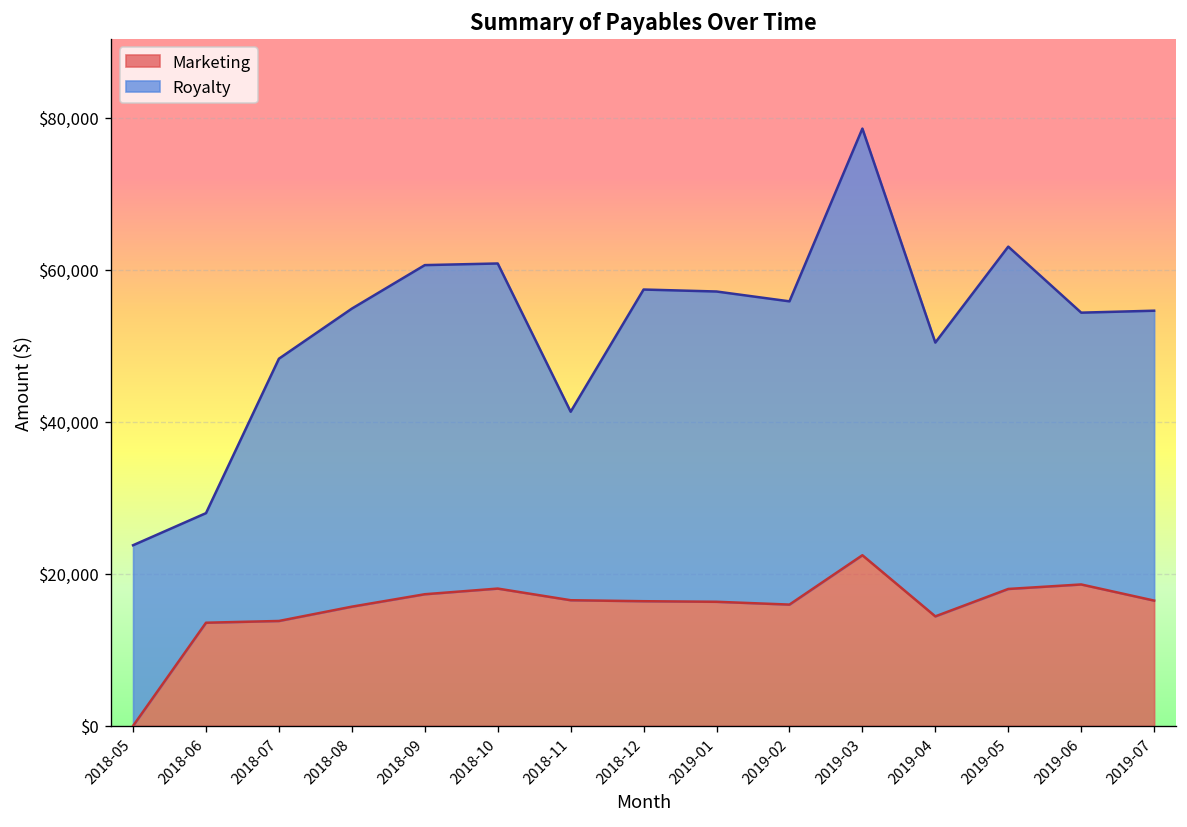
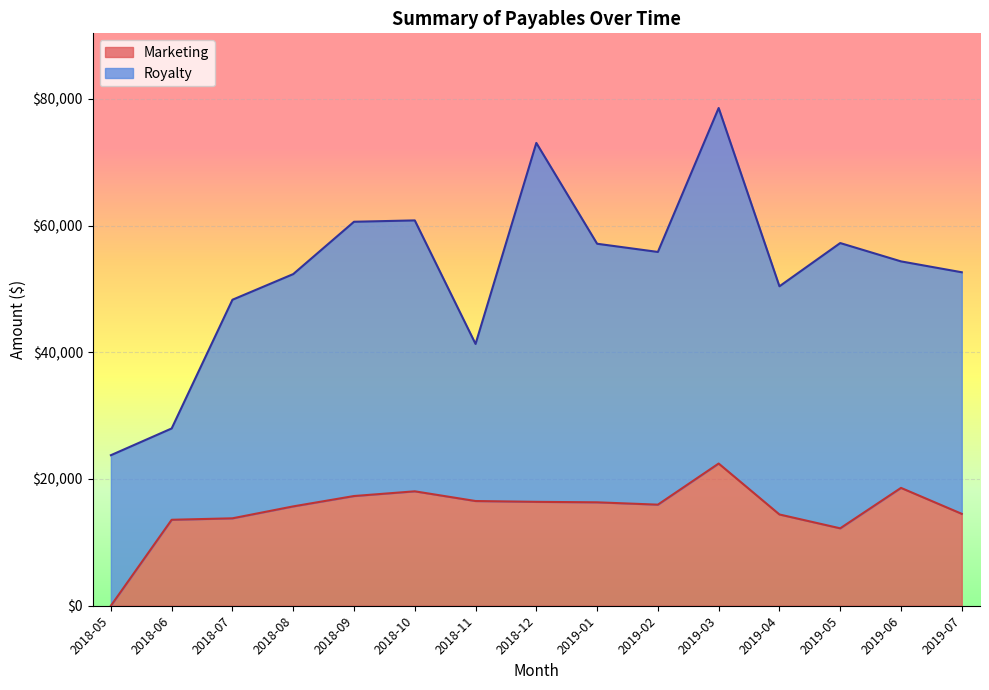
  {
    "Marketing": {
      "2018-05": "$0",
      "2018-06": "$14,000",
      "2018-07": "$14,000",
      "2018-08": "$16,000",
      "2018-09": "$17,000",
      "2018-10": "$18,000",
      "2018-11": "$17,000",
      "2018-12": "$16,000",
      "2019-01": "$16,000",
      "2019-02": "$16,000",
      "2019-03": "$22,000",
      "2019-04": "$14,000",
-     "2019-05": "$18,000",
+     "2019-05": "$12,000",
      "2019-06": "$19,000",
-     "2019-07": "$16,000"
+     "2019-07": "$15,000"
    },
    "Royalty": {
      "2018-05": "$24,000",
      "2018-06": "$14,000",
      "2018-07": "$34,000",
-     "2018-08": "$39,000",
+     "2018-08": "$37,000",
      "2018-09": "$43,000",
      "2018-10": "$43,000",
      "2018-11": "$25,000",
-     "2018-12": "$41,000",
+     "2018-12": "$57,000",
      "2019-01": "$41,000",
      "2019-02": "$40,000",
      "2019-03": "$56,000",
      "2019-04": "$36,000",
      "2019-05": "$45,000",
      "2019-06": "$36,000",
      "2019-07": "$38,000"
    }
  }
